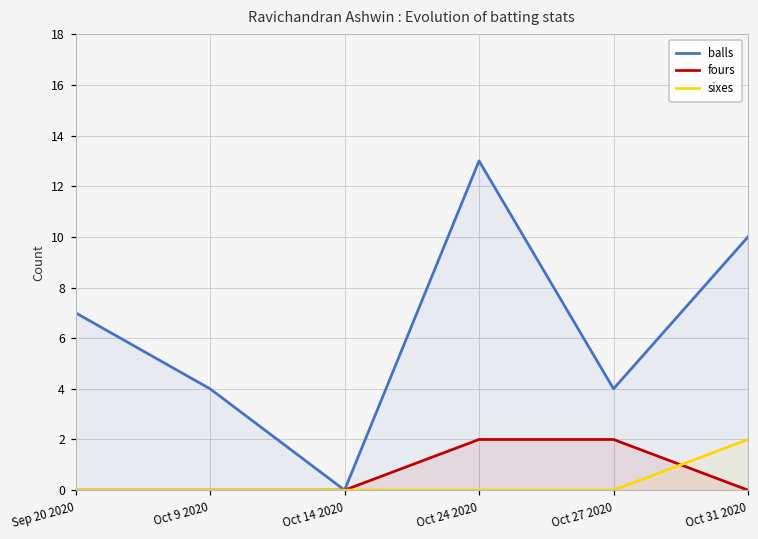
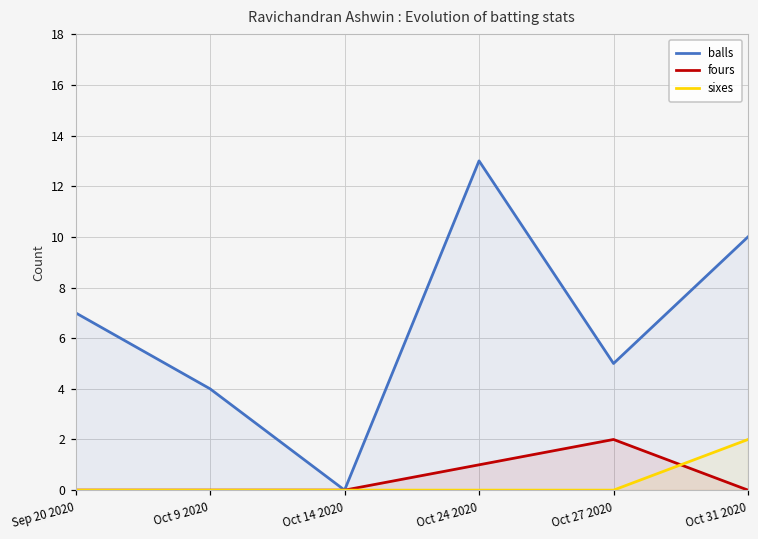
  {
    "balls": {
      "Sep 20 2020": 7,
      "Oct 9 2020": 4,
      "Oct 24 2020": 13,
-     "Oct 27 2020": 4,
+     "Oct 27 2020": 5,
      "Oct 31 2020": 10
    },
    "fours": {
-     "Oct 24 2020": 2,
+     "Oct 24 2020": 1,
      "Oct 27 2020": 2,
      "Oct 31 2020": 0
    },
    "sixes": {
      "Oct 24 2020": 0,
      "Oct 27 2020": 0,
      "Oct 31 2020": 2
    }
  }
